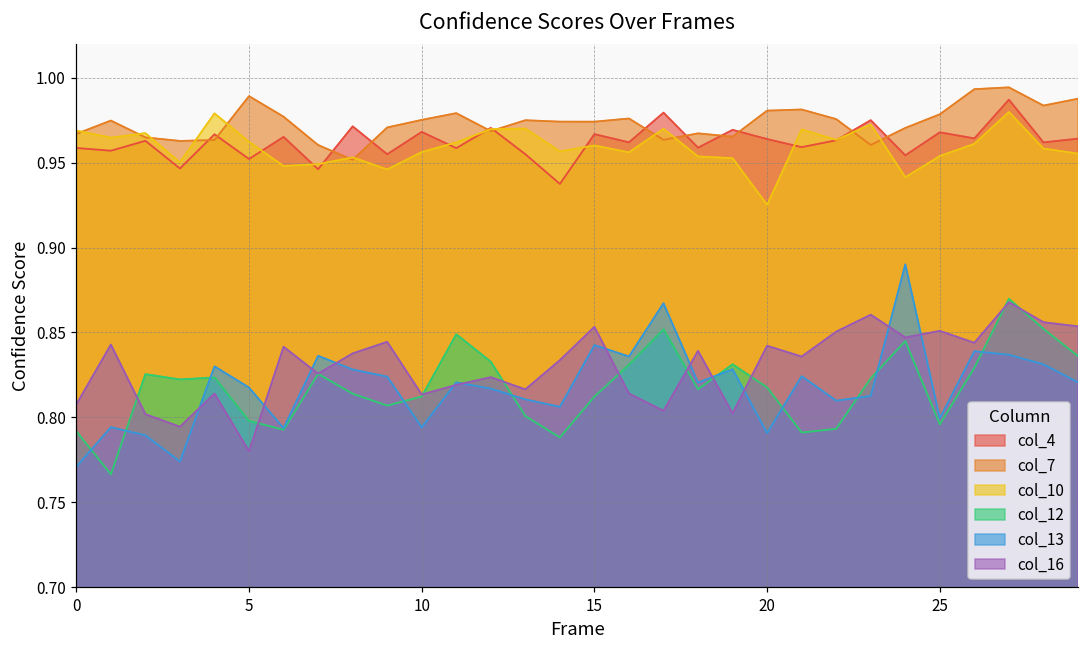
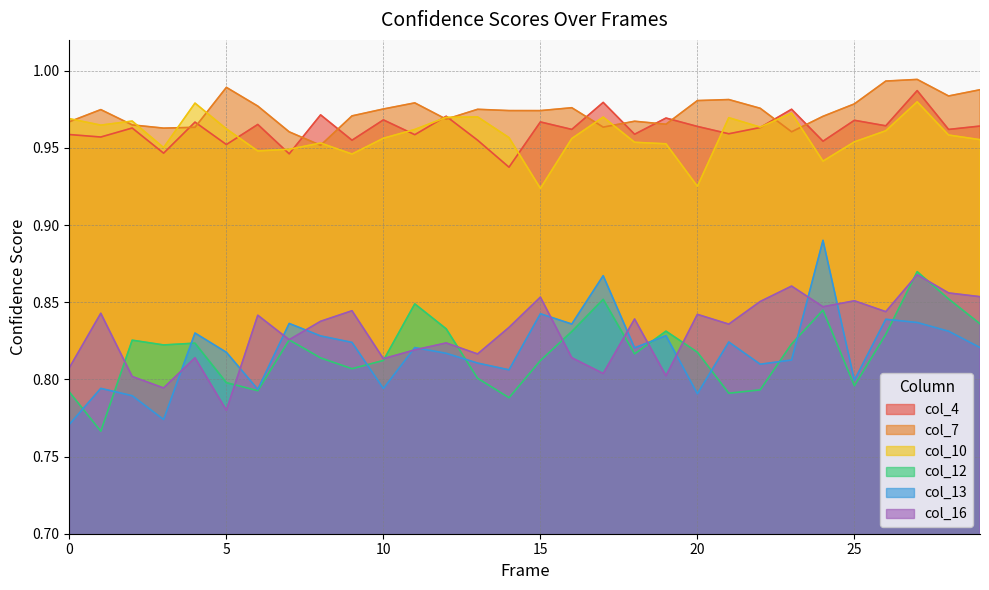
  {
    "col_10": {
      "0": 0.969,
      "5": 0.962,
      "10": 0.956,
-     "15": 0.960,
+     "15": 0.924,
      "20": 0.925,
      "25": 0.954
    },
    "col_12": {
      "0": 0.792,
      "5": 0.798,
      "15": 0.812,
      "20": 0.818,
      "25": 0.796
    },
    "col_13": {
      "0": 0.771,
      "5": 0.818,
      "10": 0.794,
      "15": 0.843,
      "20": 0.791,
      "25": 0.799
    },
    "col_16": {
      "0": 0.808,
      "5": 0.780,
      "15": 0.853,
      "20": 0.842,
      "25": 0.851
    }
  }
